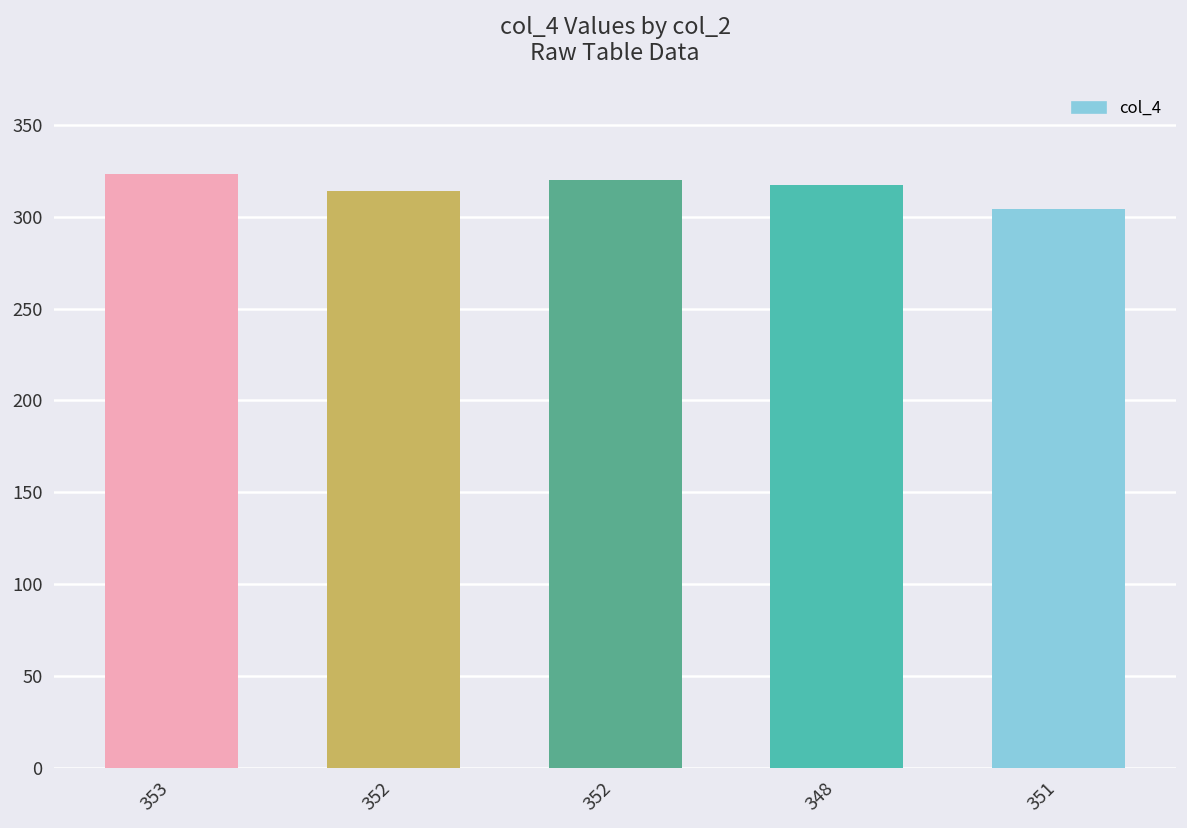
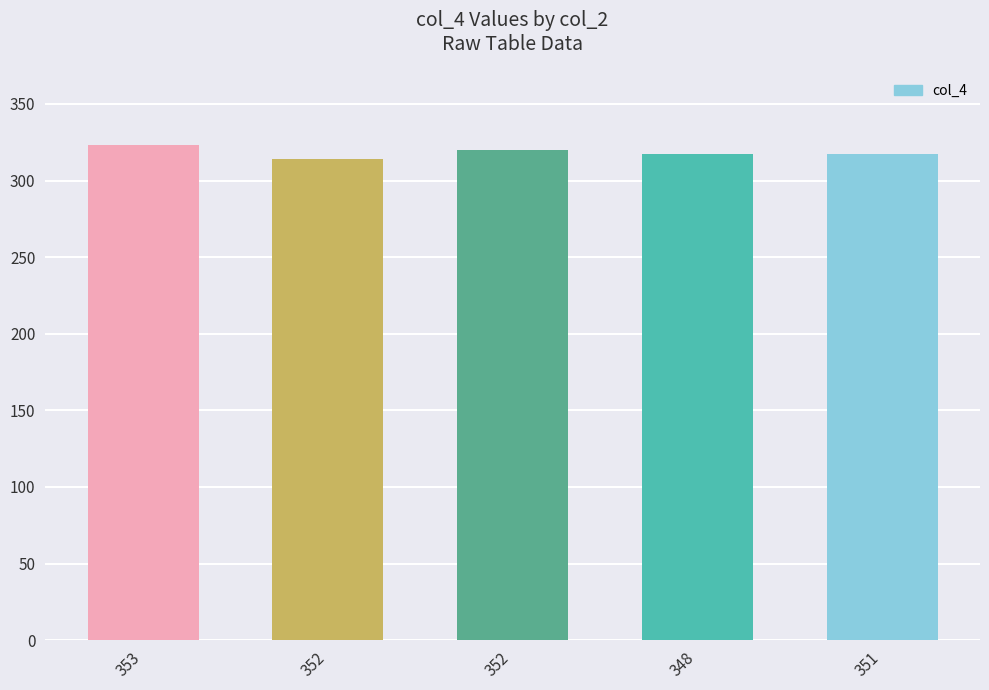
  {
    "353": 323,
    "348": 317,
-   "351": 304
+   "351": 317
  }
